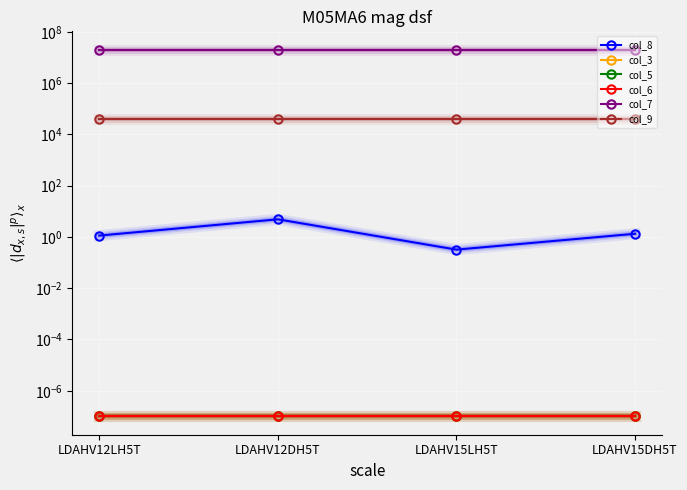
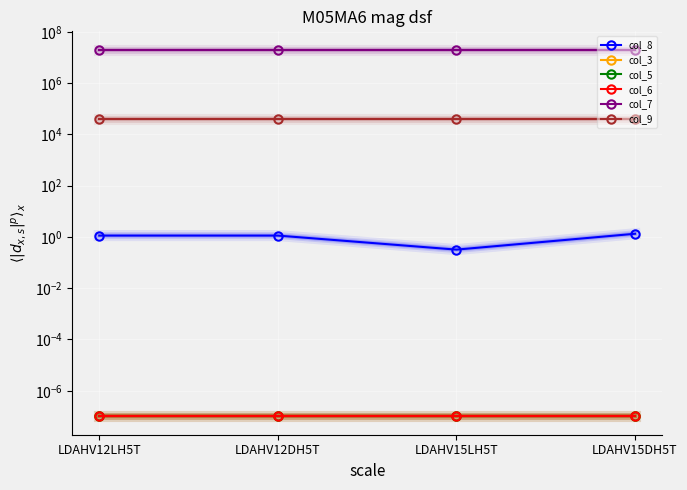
  {
    "col_8": {
      "LDAHV12LH5T": 1,
-     "LDAHV12DH5T": 5,
+     "LDAHV12DH5T": 1,
      "LDAHV15LH5T": 0.3,
      "LDAHV15DH5T": 1
    },
    "col_6": {
      "LDAHV12LH5T": 0.00000010,
      "LDAHV12DH5T": 0.00000010,
      "LDAHV15LH5T": 0.00000010,
      "LDAHV15DH5T": 0.00000010
    },
    "col_7": {
      "LDAHV12LH5T": 20000000,
      "LDAHV12DH5T": 20000000,
      "LDAHV15LH5T": 20000000
    },
    "col_9": {
      "LDAHV12LH5T": 40000,
      "LDAHV12DH5T": 40000,
      "LDAHV15LH5T": 40000
    }
  }
